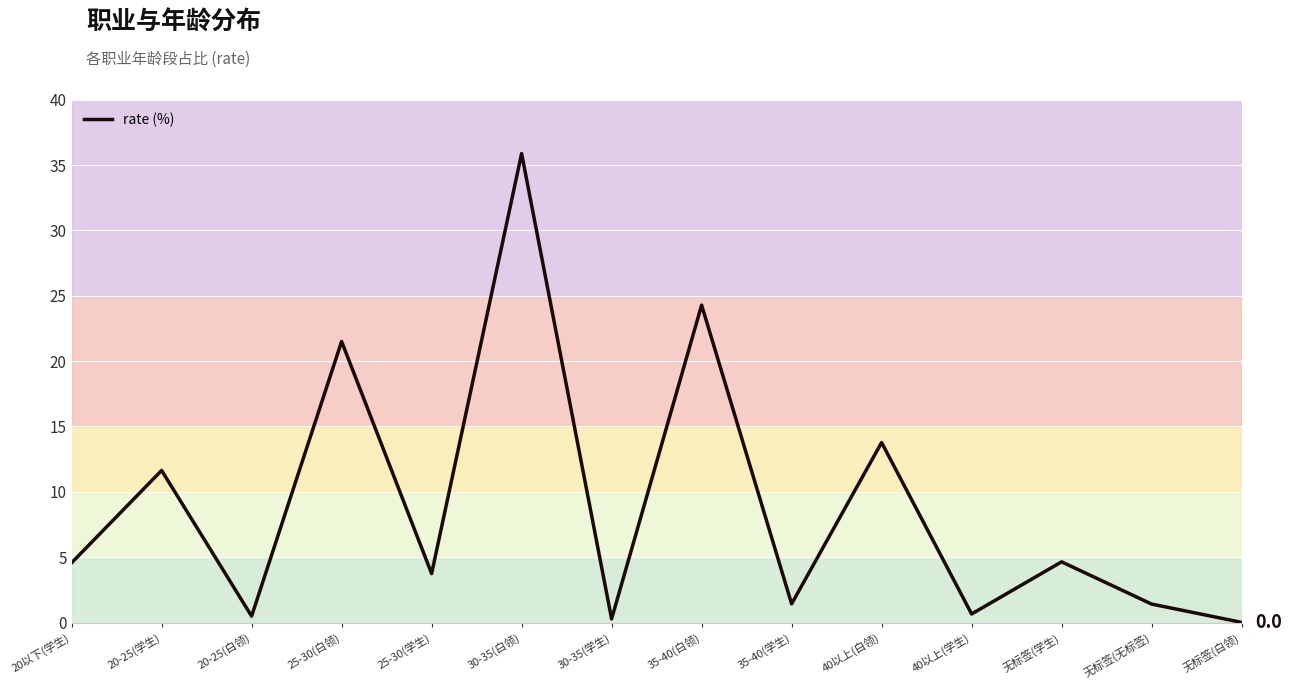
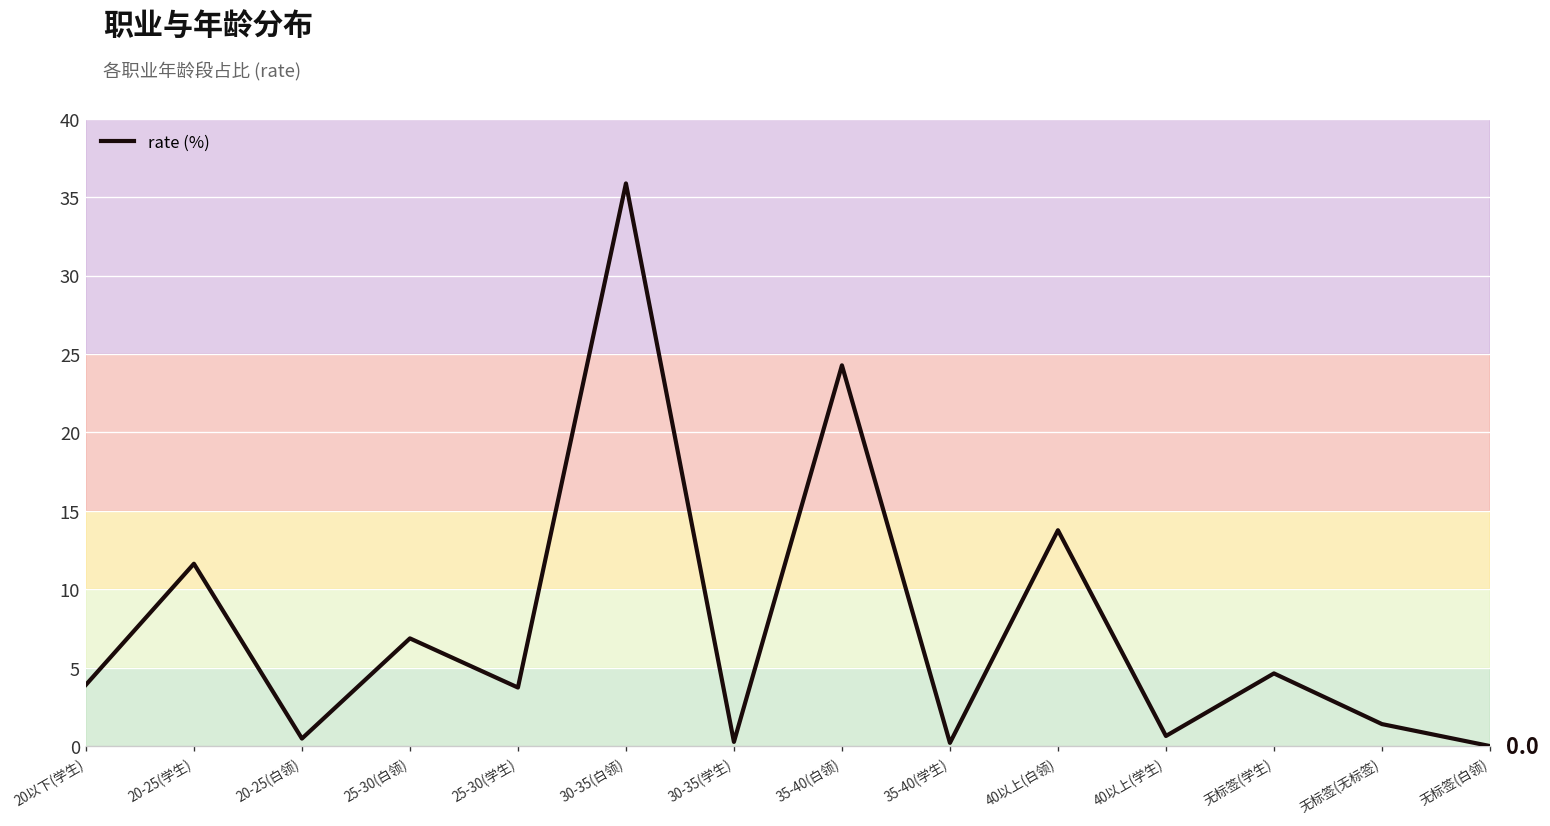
  {
-   "20以下(学生)": 4.6,
+   "20以下(学生)": 3.9,
    "20-25(学生)": 11.6,
    "20-25(白领)": 0.5,
-   "25-30(白领)": 21.5,
+   "25-30(白领)": 6.9,
    "25-30(学生)": 3.7,
    "30-35(白领)": 35.9,
    "30-35(学生)": 0.3,
    "35-40(白领)": 24.3,
-   "35-40(学生)": 1.4,
+   "35-40(学生)": 0.2,
    "40以上(白领)": 13.8,
    "40以上(学生)": 0.7,
    "无标签(学生)": 4.6,
    "无标签(无标签)": 1.4
  }
